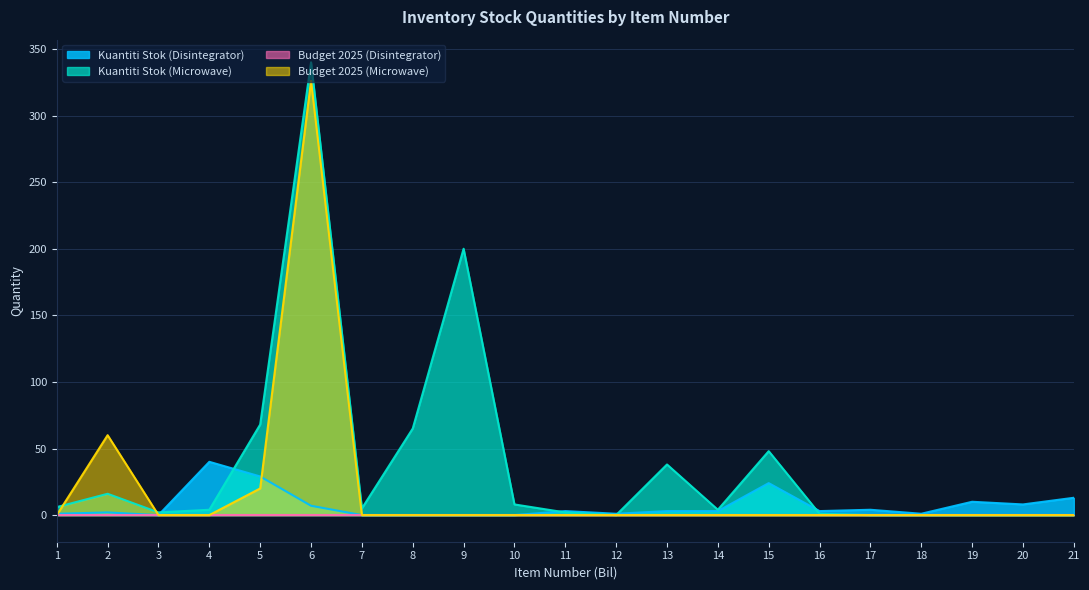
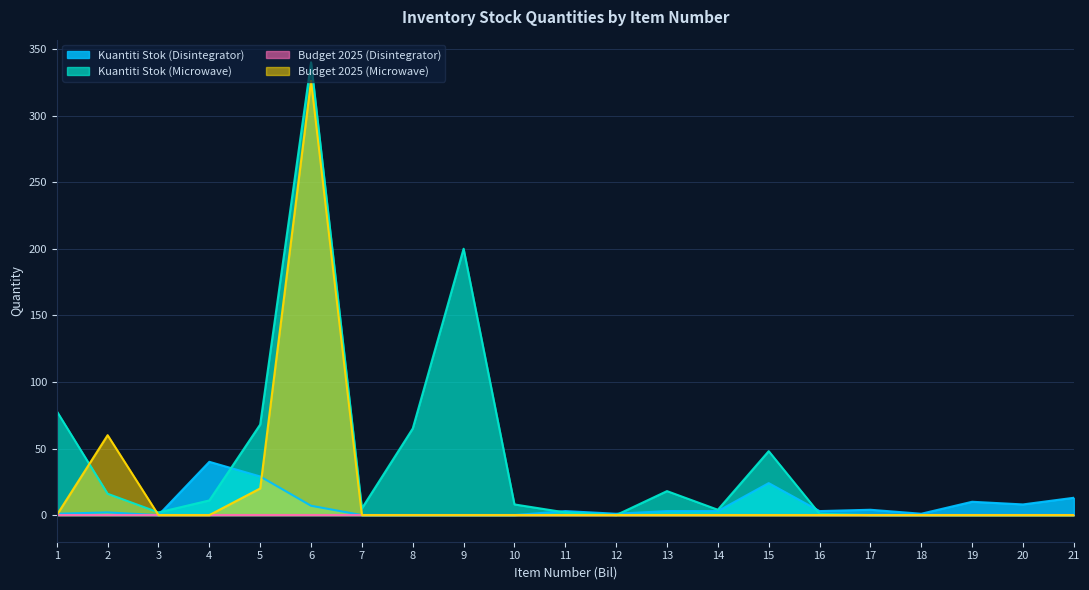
  {
    "Kuantiti Stok (Disintegrator)": {
      "2": 2,
      "4": 40,
      "5": 29,
      "6": 7,
      "13": 3,
      "15": 24,
      "16": 3,
      "17": 4,
      "19": 10,
      "20": 8,
      "21": 13
    },
    "Kuantiti Stok (Microwave)": {
-     "1": 6,
+     "1": 78,
      "2": 16,
      "3": 2,
-     "4": 4,
+     "4": 11,
      "5": 68,
      "7": 5,
      "8": 65,
      "9": 200,
      "10": 8,
-     "13": 38,
+     "13": 18,
      "15": 48
    },
    "Budget 2025 (Disintegrator)": {
      "2": 0,
      "5": 0,
      "6": 0
    },
    "Budget 2025 (Microwave)": {
      "2": 60,
      "5": 20
    }
  }
